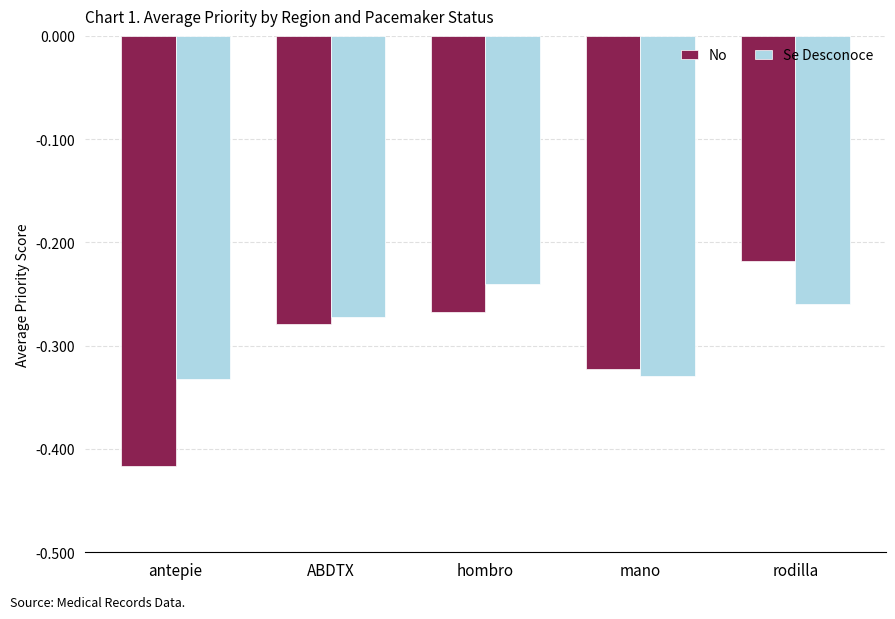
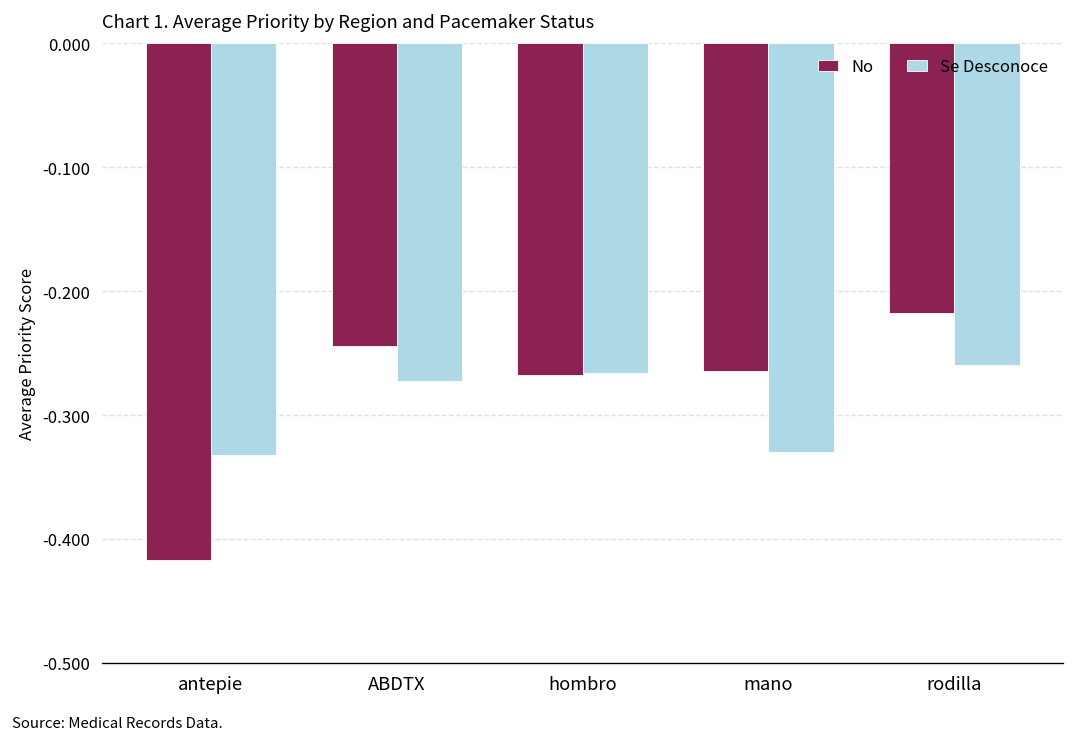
  {
    "No": {
      "antepie": -0.417,
-     "ABDTX": -0.279,
+     "ABDTX": -0.244,
      "hombro": -0.268,
-     "mano": -0.322,
+     "mano": -0.264,
      "rodilla": -0.218
    },
    "Se Desconoce": {
      "antepie": -0.332,
      "ABDTX": -0.272,
-     "hombro": -0.240,
+     "hombro": -0.266,
      "mano": -0.329,
      "rodilla": -0.259
    }
  }
